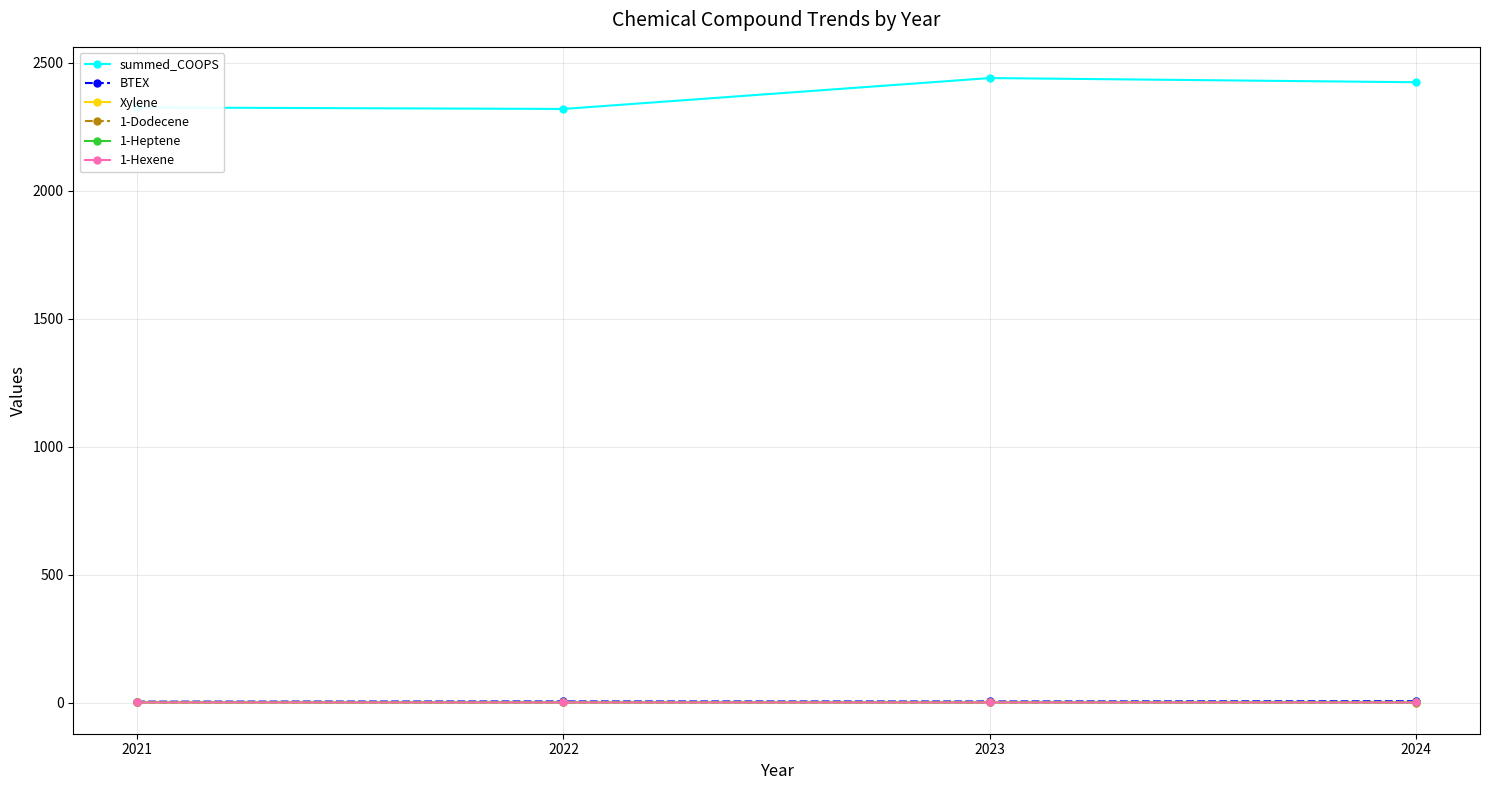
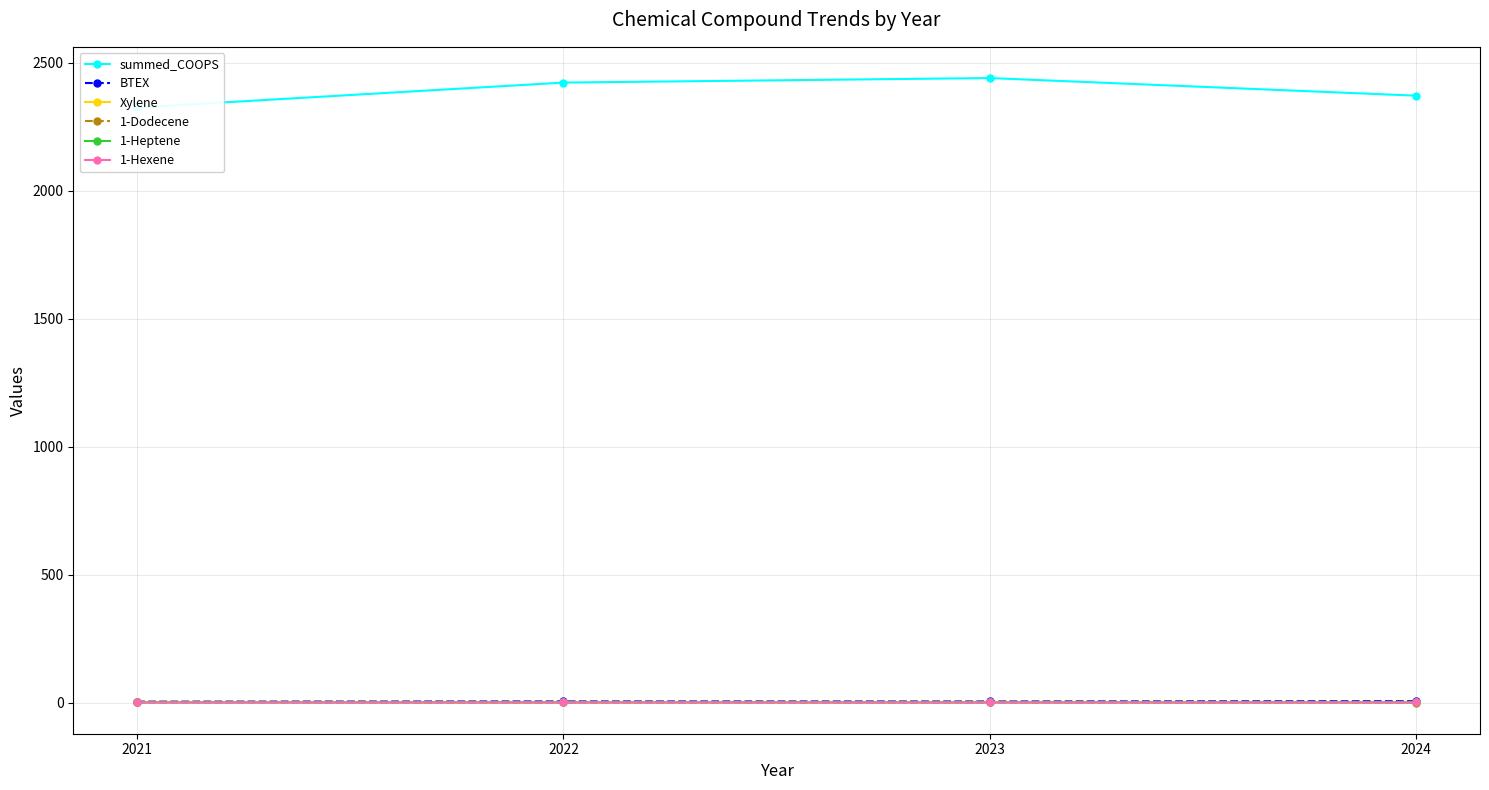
  {
    "summed_COOPS": {
-     "2022": 2320,
+     "2022": 2420,
      "2023": 2440,
-     "2024": 2420
+     "2024": 2370
    }
  }
